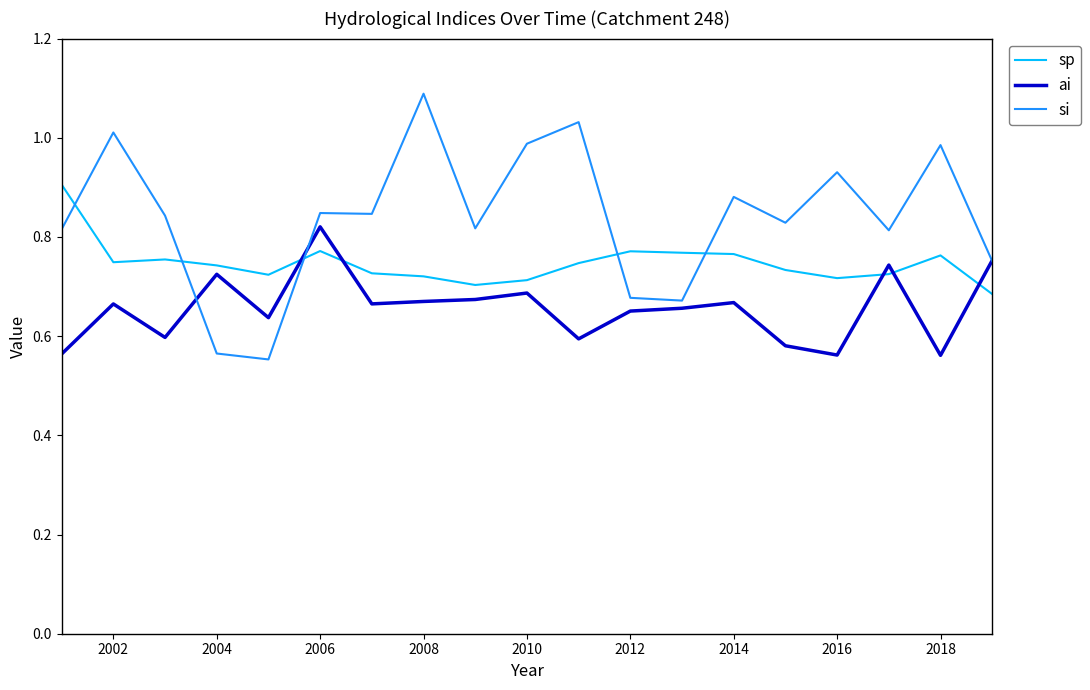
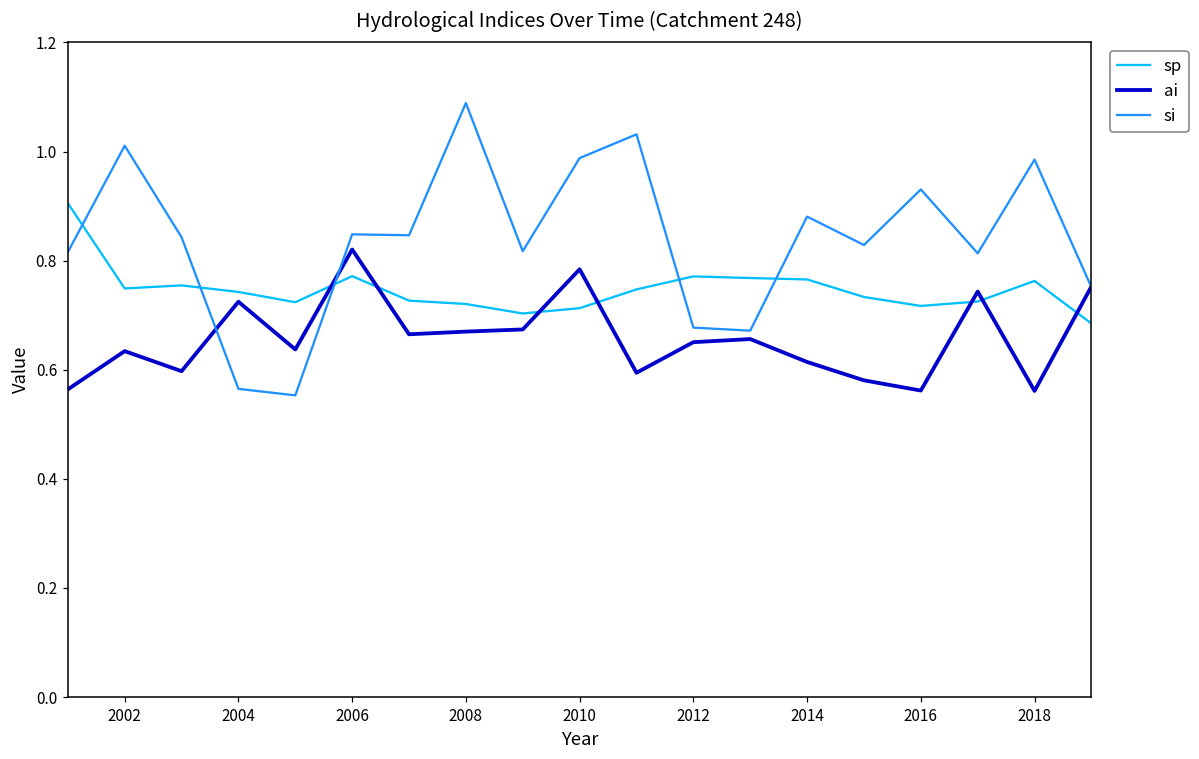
  {
    "ai": {
-     "2002": 0.66,
+     "2002": 0.63,
      "2004": 0.72,
      "2006": 0.82,
      "2008": 0.67,
-     "2010": 0.69,
+     "2010": 0.78,
      "2012": 0.65,
-     "2014": 0.67,
+     "2014": 0.61,
      "2016": 0.56,
      "2018": 0.56
    }
  }
